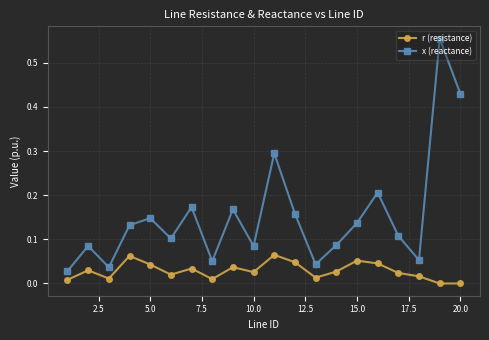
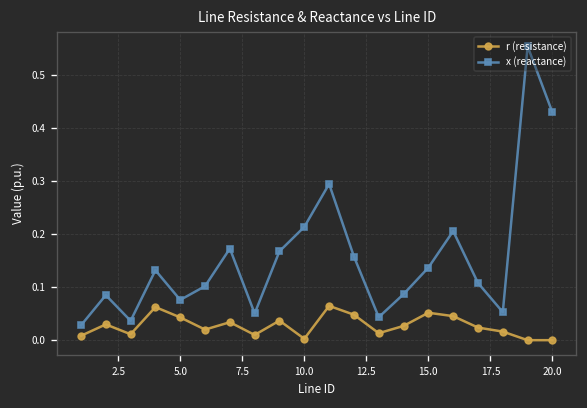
  {
    "r (resistance)": {
      "5.0": 0.04,
-     "10.0": 0.03,
+     "10.0": 0.00,
      "15.0": 0.05,
      "20.0": 0.00
    },
    "x (reactance)": {
-     "5.0": 0.15,
-     "10.0": 0.08,
+     "5.0": 0.08,
+     "10.0": 0.21,
      "15.0": 0.14,
      "20.0": 0.43
    }
  }
